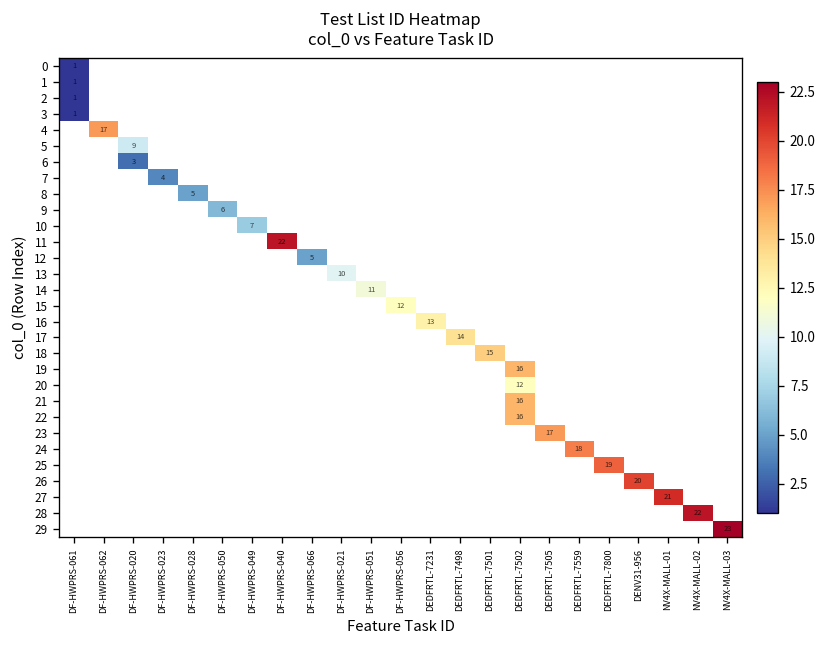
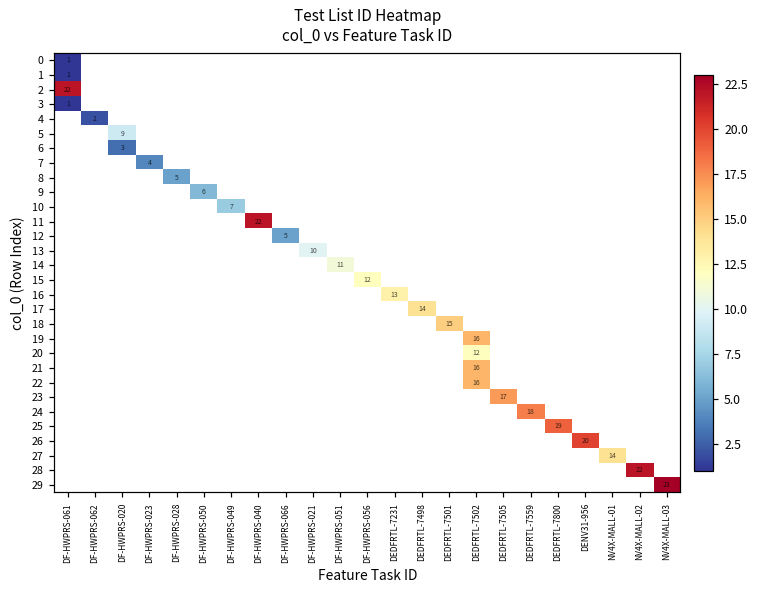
  {
    "0": {
      "DF-HWPRS-061": 1
    },
    "1": {
      "DF-HWPRS-061": 1
    },
    "2": {
-     "DF-HWPRS-061": 1
+     "DF-HWPRS-061": 22
    },
    "3": {
      "DF-HWPRS-061": 1
    },
    "4": {
-     "DF-HWPRS-062": 17
+     "DF-HWPRS-062": 2
    },
    "5": {
      "DF-HWPRS-020": 9
    },
    "6": {
      "DF-HWPRS-020": 3
    },
    "7": {
      "DF-HWPRS-023": 4
    },
    "8": {
      "DF-HWPRS-028": 5
    },
    "9": {
      "DF-HWPRS-050": 6
    },
    "10": {
      "DF-HWPRS-049": 7
    },
    "11": {
      "DF-HWPRS-040": 22
    },
    "12": {
      "DF-HWPRS-066": 5
    },
    "13": {
      "DF-HWPRS-021": 10
    },
    "14": {
      "DF-HWPRS-051": 11
    },
    "15": {
      "DF-HWPRS-056": 12
    },
    "16": {
      "DEDFRTL-7231": 13
    },
    "17": {
      "DEDFRTL-7498": 14
    },
    "18": {
      "DEDFRTL-7501": 15
    },
    "19": {
      "DEDFRTL-7502": 16
    },
    "20": {
      "DEDFRTL-7502": 12
    },
    "21": {
      "DEDFRTL-7502": 16
    },
    "22": {
      "DEDFRTL-7502": 16
    },
    "23": {
      "DEDFRTL-7505": 17
    },
    "24": {
      "DEDFRTL-7559": 18
    },
    "25": {
      "DEDFRTL-7800": 19
    },
    "26": {
      "DENV31-956": 20
    },
    "27": {
-     "NV4X-MALL-01": 21
+     "NV4X-MALL-01": 14
    },
    "28": {
      "NV4X-MALL-02": 22
    },
    "29": {
      "NV4X-MALL-03": 23
    }
  }
